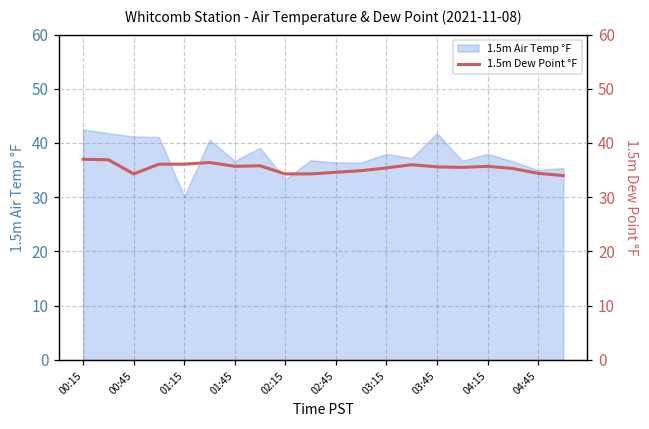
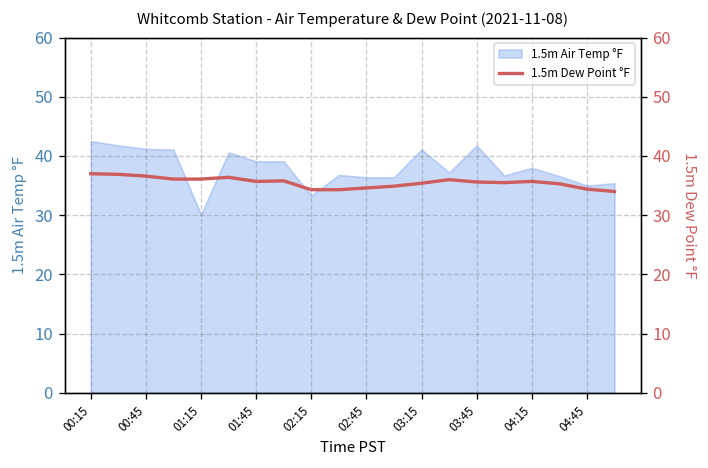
  {
    "1.5m Air Temp °F": {
      "00:15": 43,
      "00:45": 41,
      "01:15": 30,
-     "01:45": 37,
+     "01:45": 39,
      "02:15": 33,
      "02:45": 36,
-     "03:15": 38,
+     "03:15": 41,
      "03:45": 42,
      "04:15": 38,
      "04:45": 35
    },
    "1.5m Dew Point °F": {
      "00:15": 37,
-     "00:45": 34,
+     "00:45": 37,
      "01:15": 36,
      "01:45": 36,
      "02:15": 34,
      "02:45": 35,
      "03:15": 35,
      "03:45": 36,
      "04:15": 36,
      "04:45": 34
    }
  }
